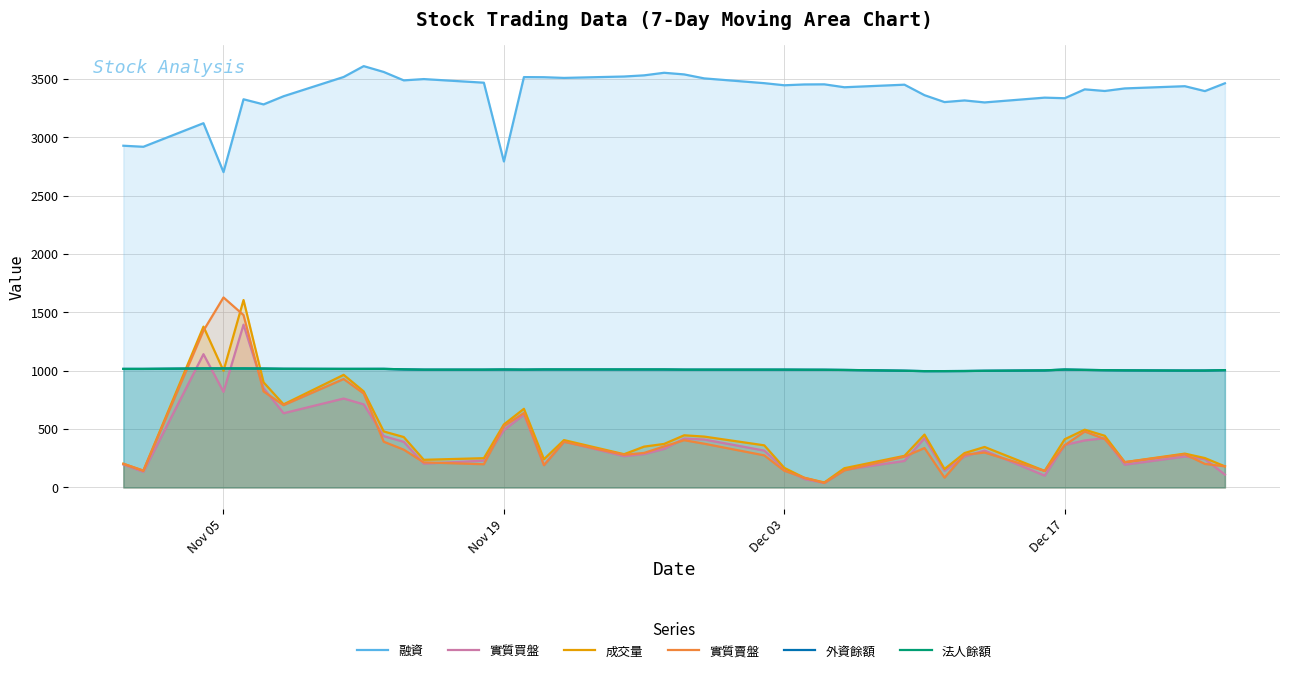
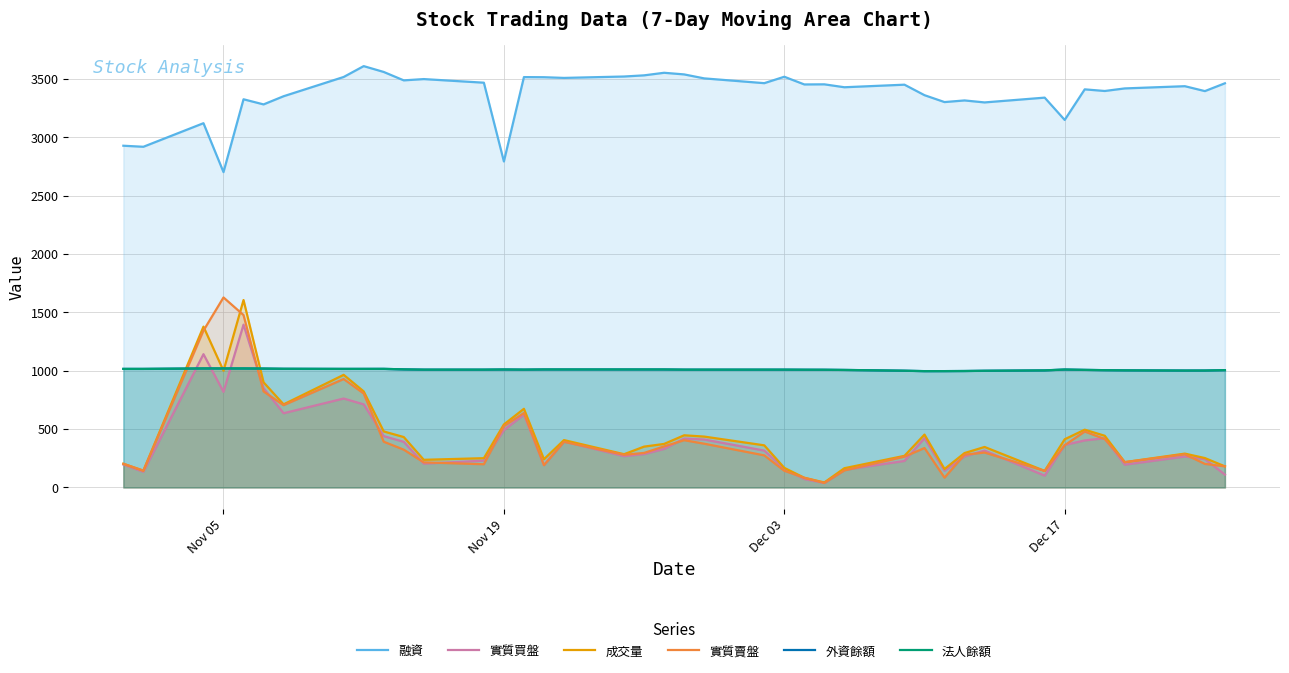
  {
    "融資": {
      "Nov 05": 2700,
      "Nov 19": 2790,
-     "Dec 03": 3450,
-     "Dec 17": 3340
+     "Dec 03": 3520,
+     "Dec 17": 3150
    },
    "實質買盤": {
      "Nov 05": 820,
      "Nov 19": 490
    },
    "成交量": {
      "Dec 17": 410
    },
    "實質賣盤": {
      "Nov 05": 1630
    },
    "法人餘額": {
      "Nov 19": 1010,
      "Dec 03": 1010,
      "Dec 17": 1010
    }
  }
